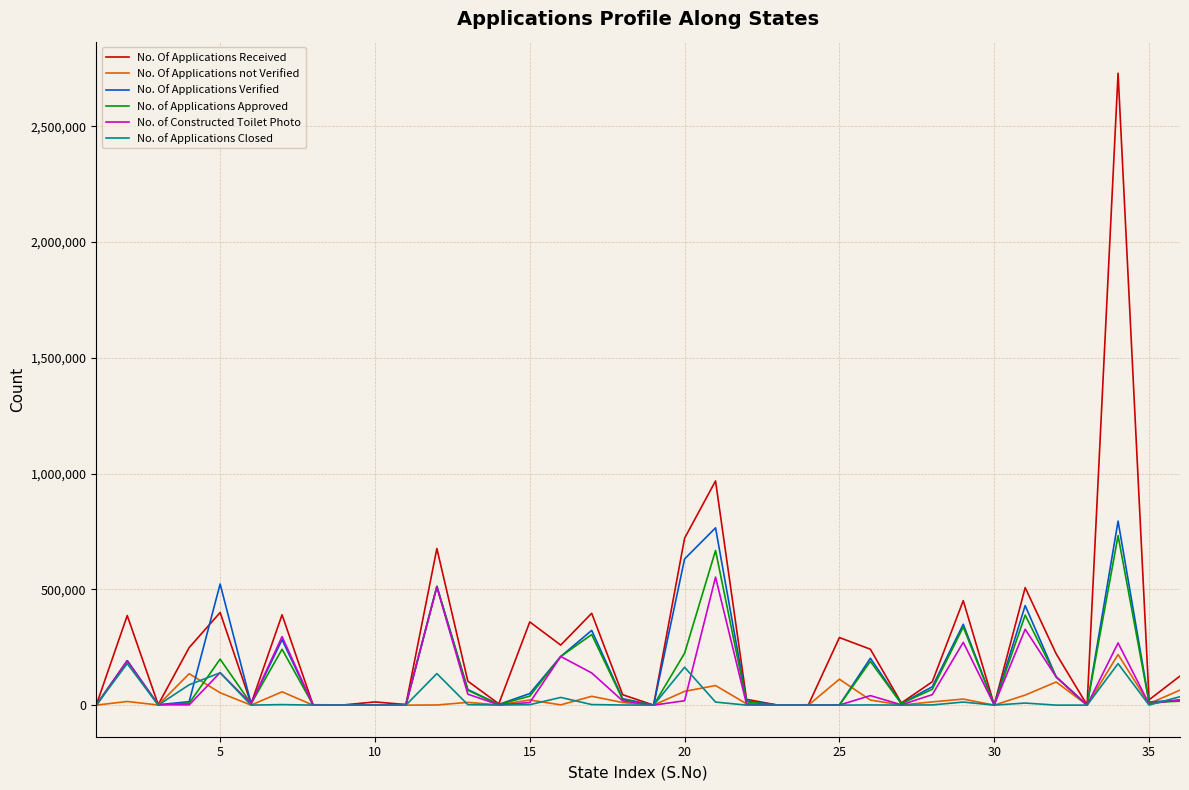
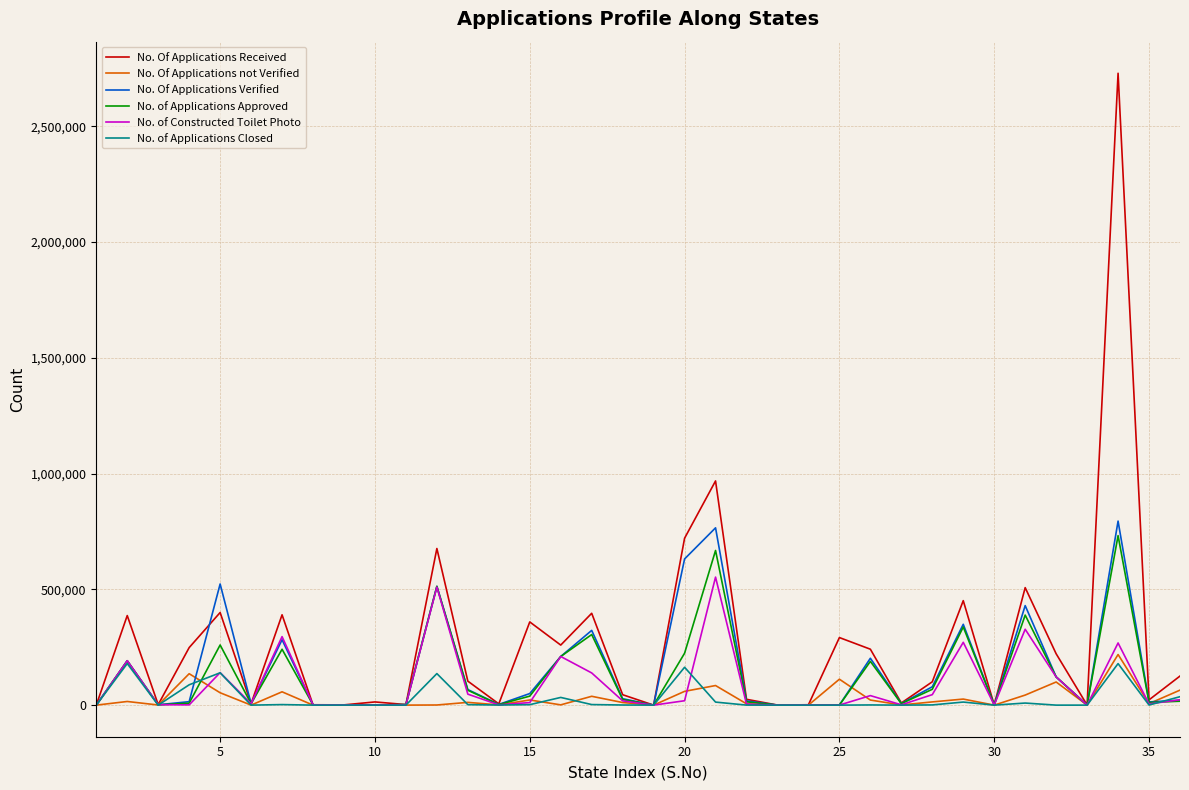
  {
    "No. Of Applications Received": {
      "5": "400,000",
      "10": "10,000",
      "15": "360,000",
      "20": "720,000",
      "25": "290,000"
    },
    "No. Of Applications not Verified": {
      "5": "50,000",
      "15": "20,000",
      "20": "60,000",
      "25": "110,000"
    },
    "No. Of Applications Verified": {
      "5": "520,000",
      "20": "630,000"
    },
    "No. of Applications Approved": {
-     "5": "200,000",
+     "5": "260,000",
      "20": "220,000"
    },
    "No. of Constructed Toilet Photo": {
      "20": "20,000"
    },
    "No. of Applications Closed": {
      "20": "160,000"
    }
  }
